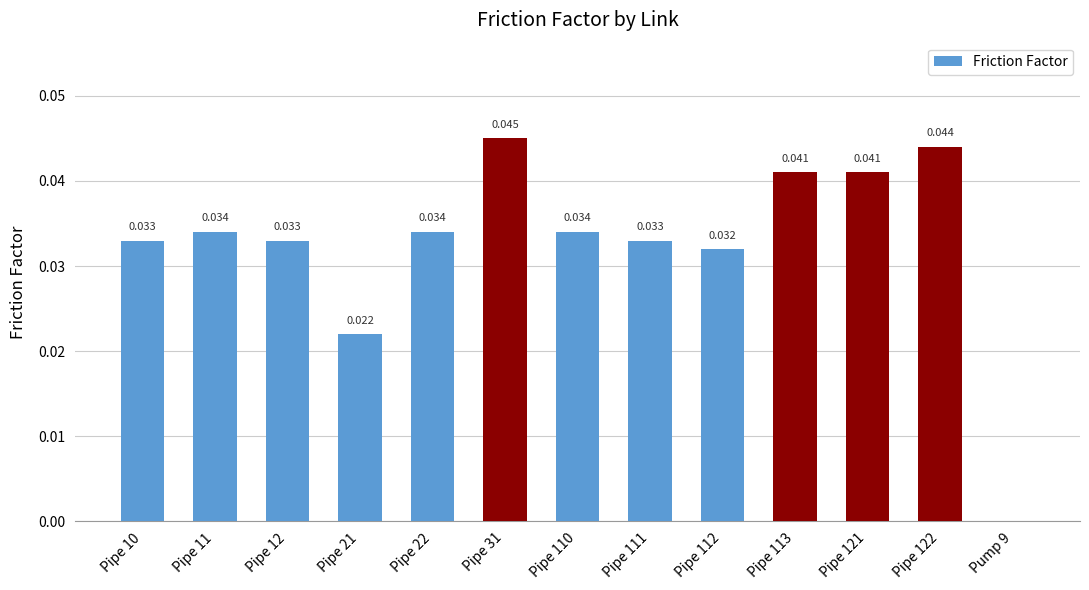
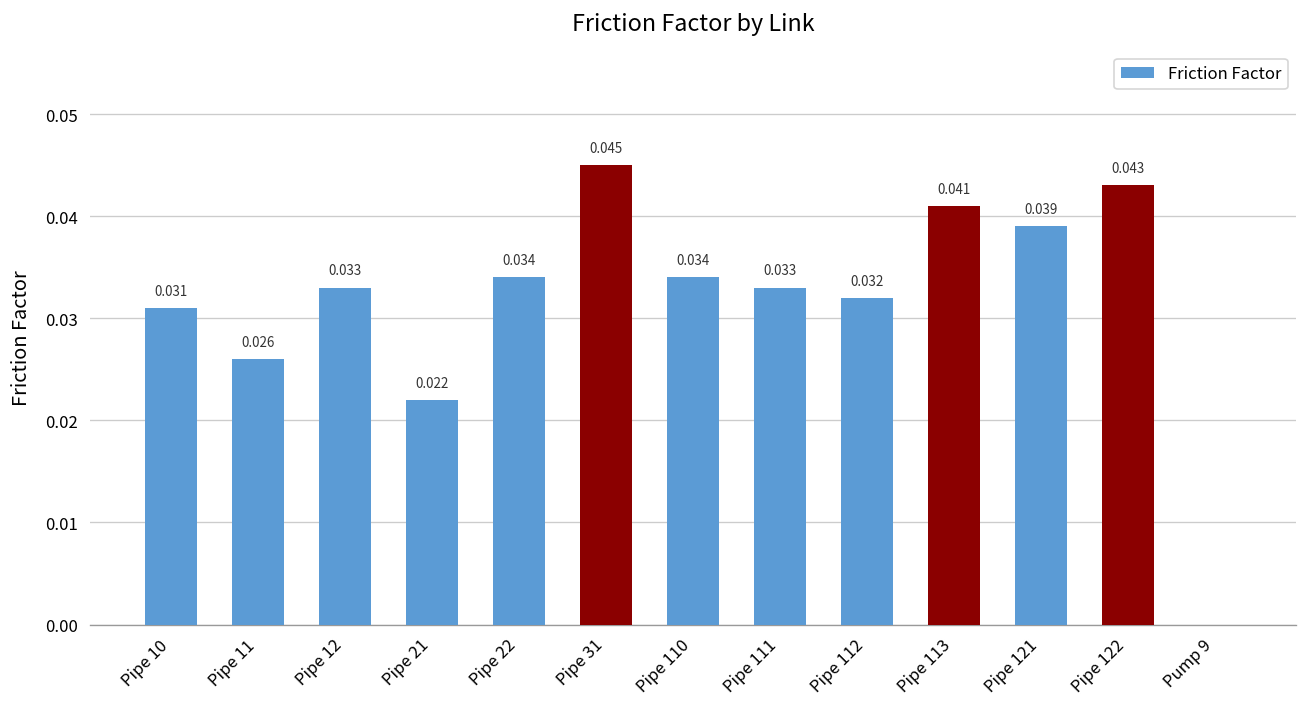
  {
-   "Pipe 10": 0.033,
-   "Pipe 11": 0.034,
+   "Pipe 10": 0.031,
+   "Pipe 11": 0.026,
    "Pipe 12": 0.033,
    "Pipe 21": 0.022,
    "Pipe 22": 0.034,
    "Pipe 31": 0.045,
    "Pipe 110": 0.034,
    "Pipe 111": 0.033,
    "Pipe 112": 0.032,
    "Pipe 113": 0.041,
-   "Pipe 121": 0.041,
-   "Pipe 122": 0.044
+   "Pipe 121": 0.039,
+   "Pipe 122": 0.043
  }
